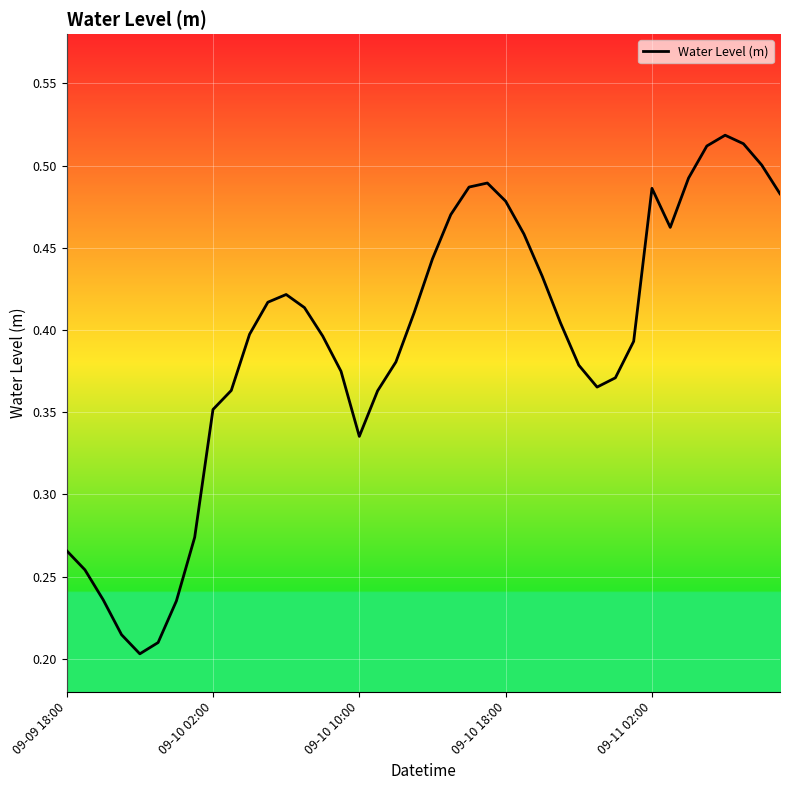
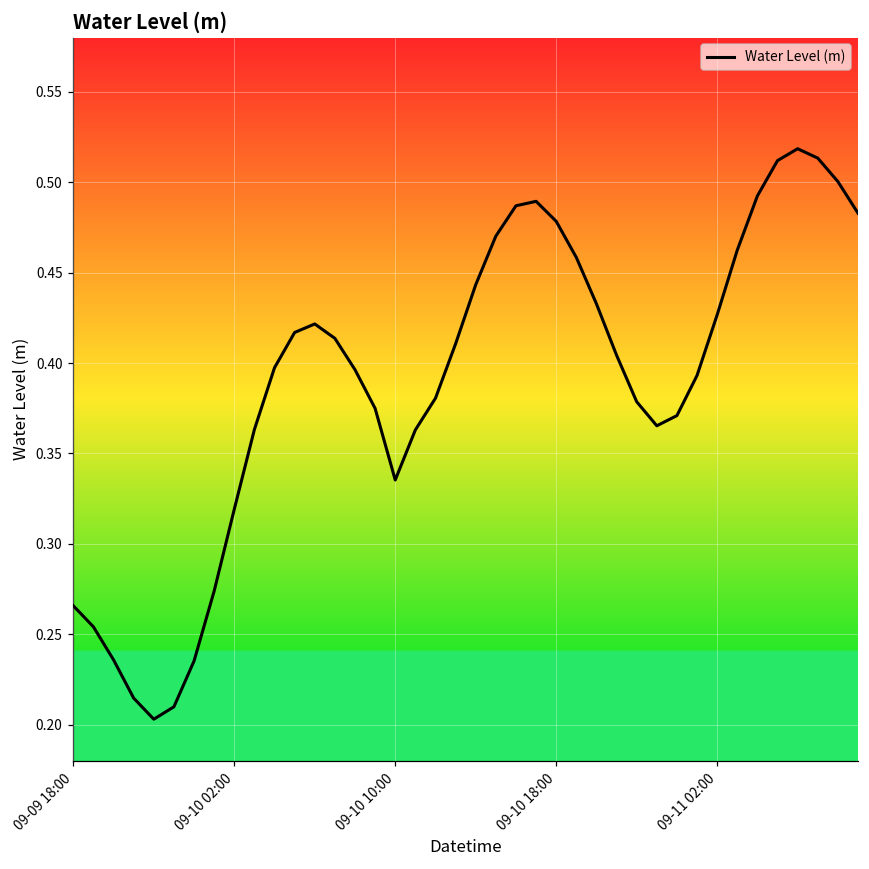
  {
    "09-09 18:00": 0.266,
-   "09-10 02:00": 0.352,
+   "09-10 02:00": 0.319,
    "09-10 10:00": 0.335,
    "09-10 18:00": 0.478,
-   "09-11 02:00": 0.486
+   "09-11 02:00": 0.427
  }
